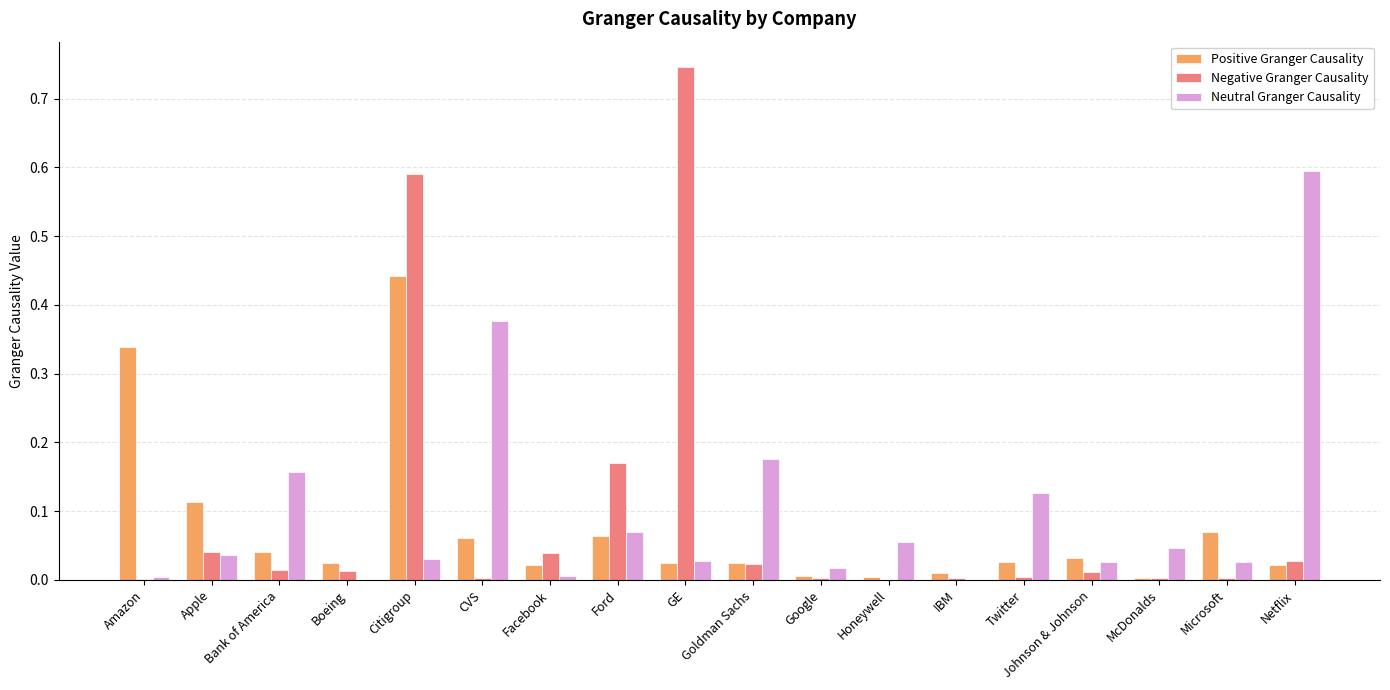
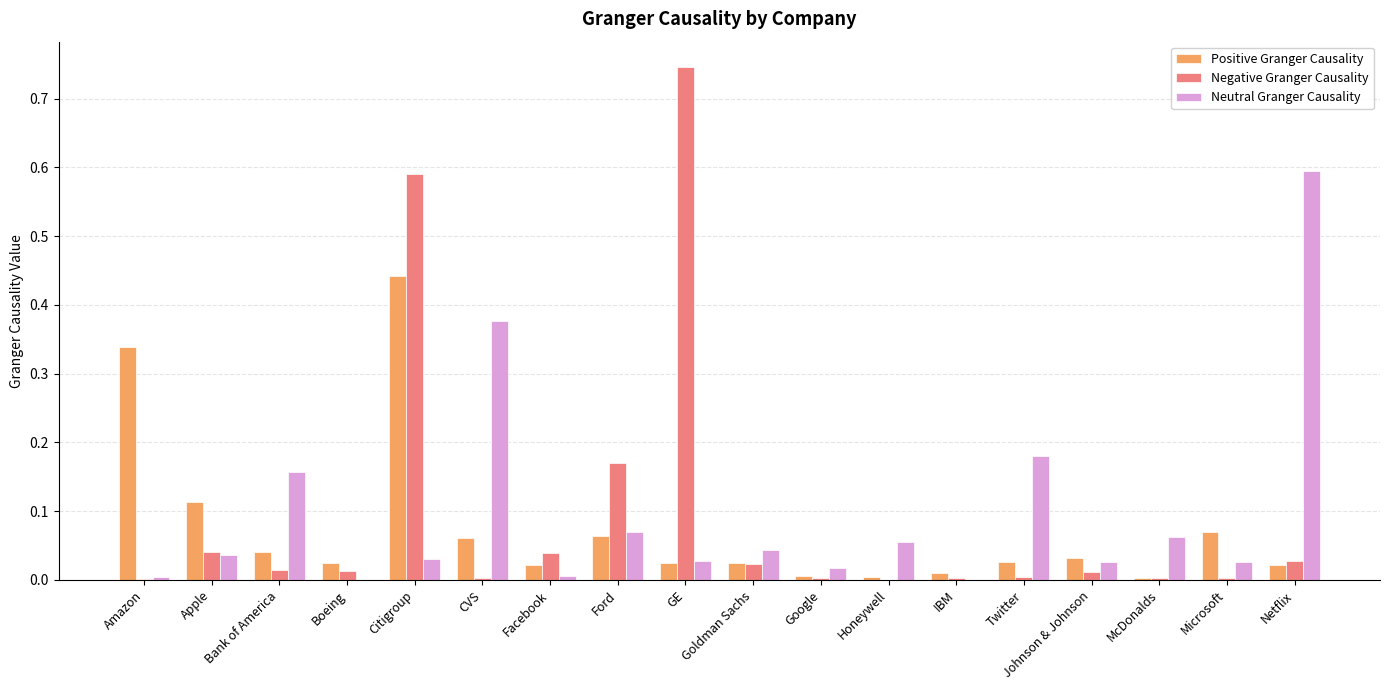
  {
    "Neutral Granger Causality": {
      "Amazon": 0.00,
      "Apple": 0.04,
      "Bank of America": 0.16,
      "Boeing": 0.00,
      "Citigroup": 0.03,
      "CVS": 0.38,
      "Facebook": 0.01,
      "Ford": 0.07,
      "GE": 0.03,
-     "Goldman Sachs": 0.18,
+     "Goldman Sachs": 0.04,
      "Google": 0.02,
      "Honeywell": 0.06,
      "IBM": 0.00,
-     "Twitter": 0.13,
+     "Twitter": 0.18,
      "Johnson & Johnson": 0.03,
-     "McDonalds": 0.05,
+     "McDonalds": 0.06,
      "Microsoft": 0.03,
      "Netflix": 0.59
    }
  }
